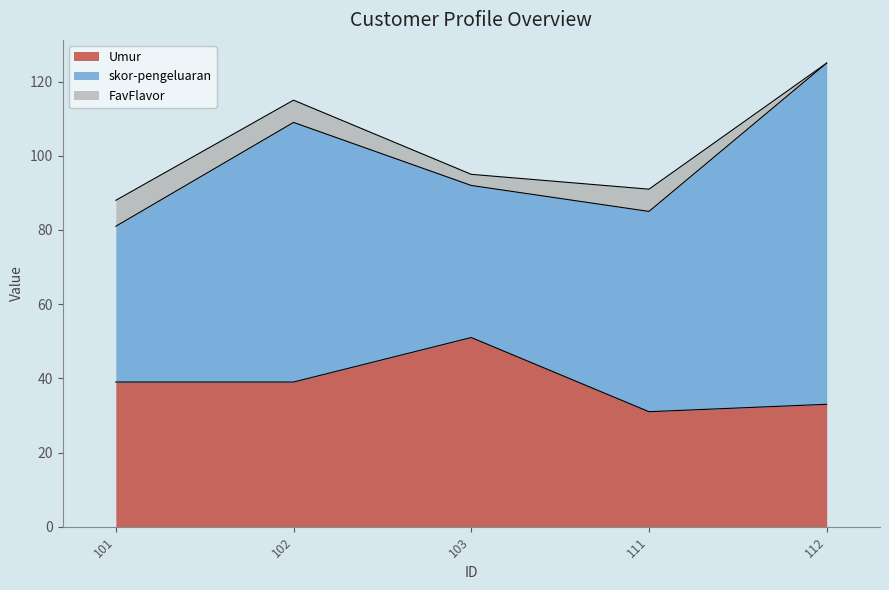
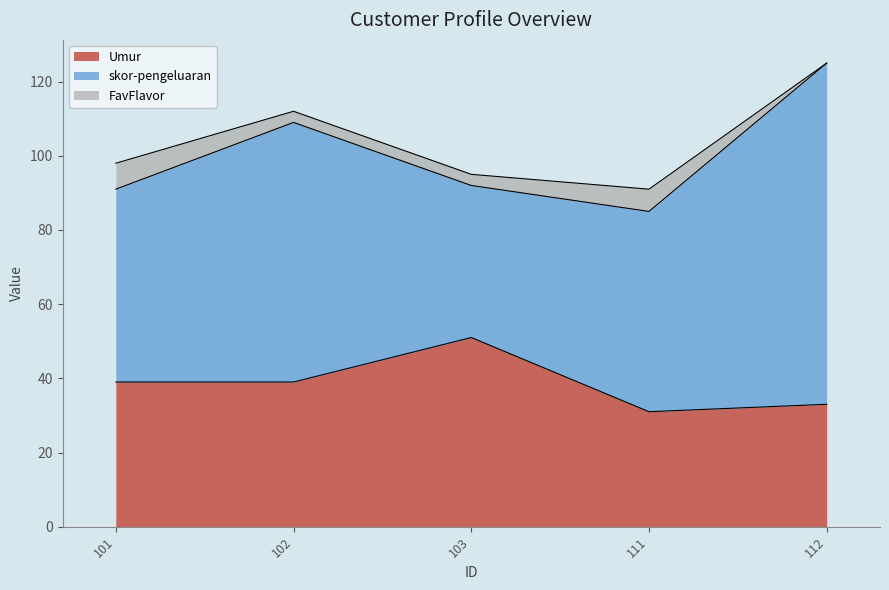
  {
    "Umur": {
      "101": 39,
      "102": 39,
      "103": 51,
      "111": 31,
      "112": 33
    },
    "skor-pengeluaran": {
-     "101": 42,
+     "101": 52,
      "102": 70,
      "103": 41,
      "111": 54
    },
    "FavFlavor": {
      "101": 7,
-     "102": 6,
+     "102": 3,
      "103": 3,
      "111": 6
    }
  }
